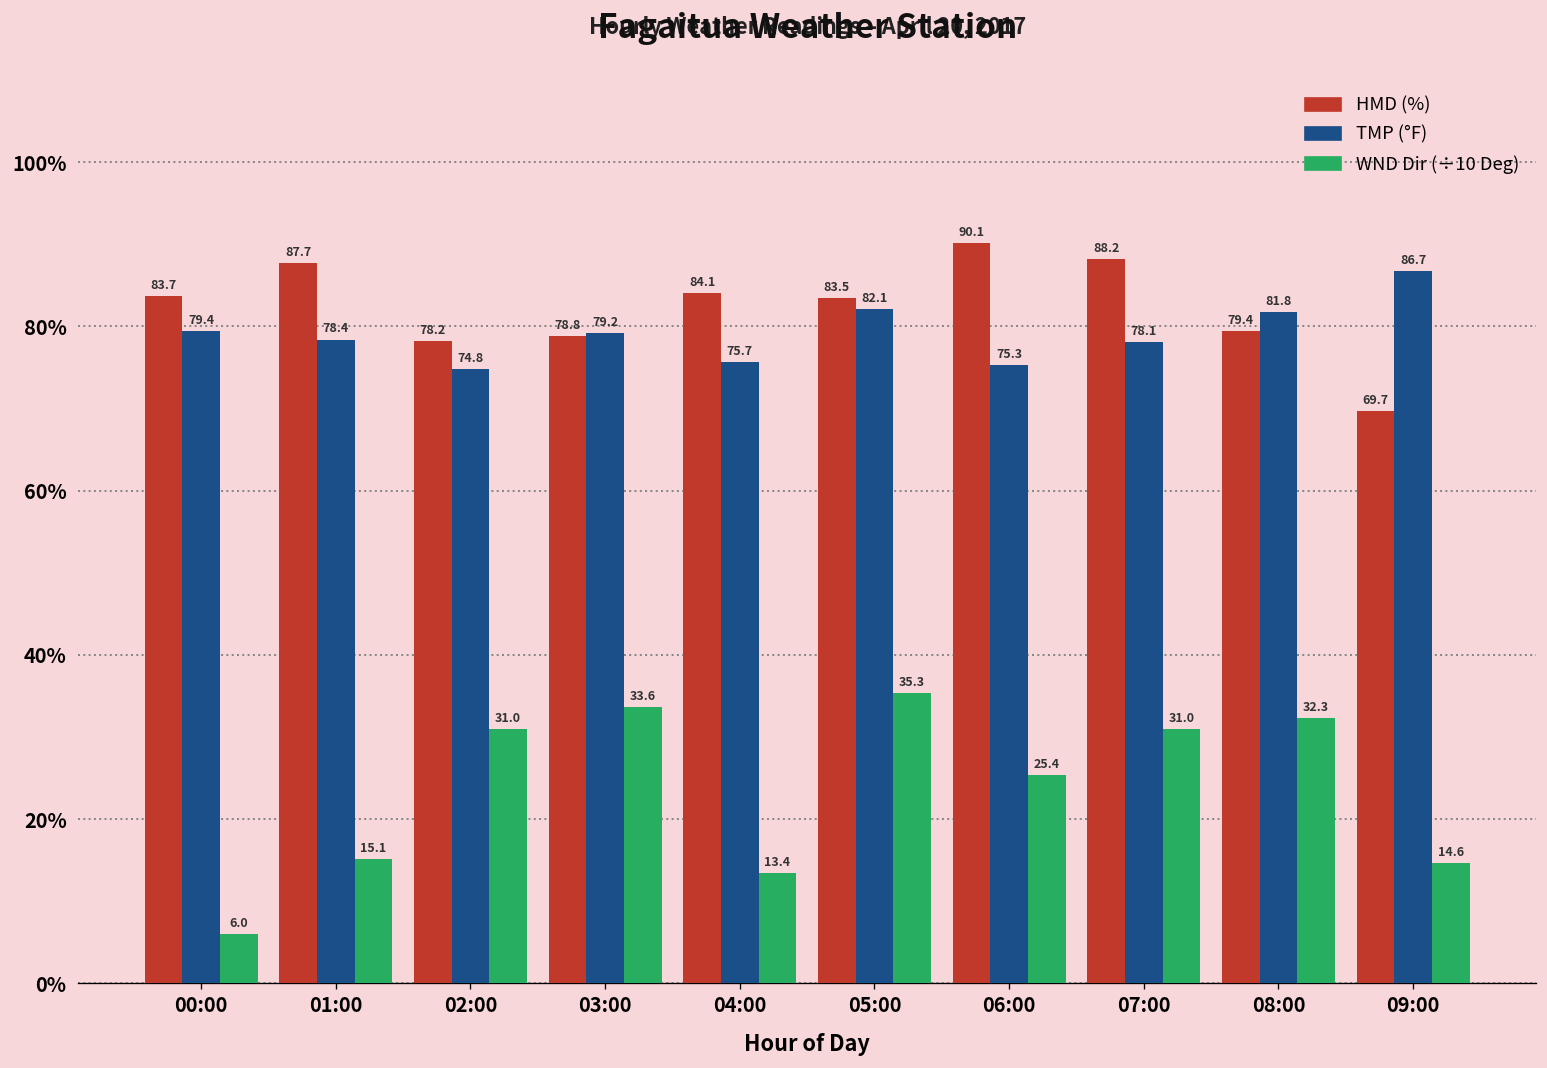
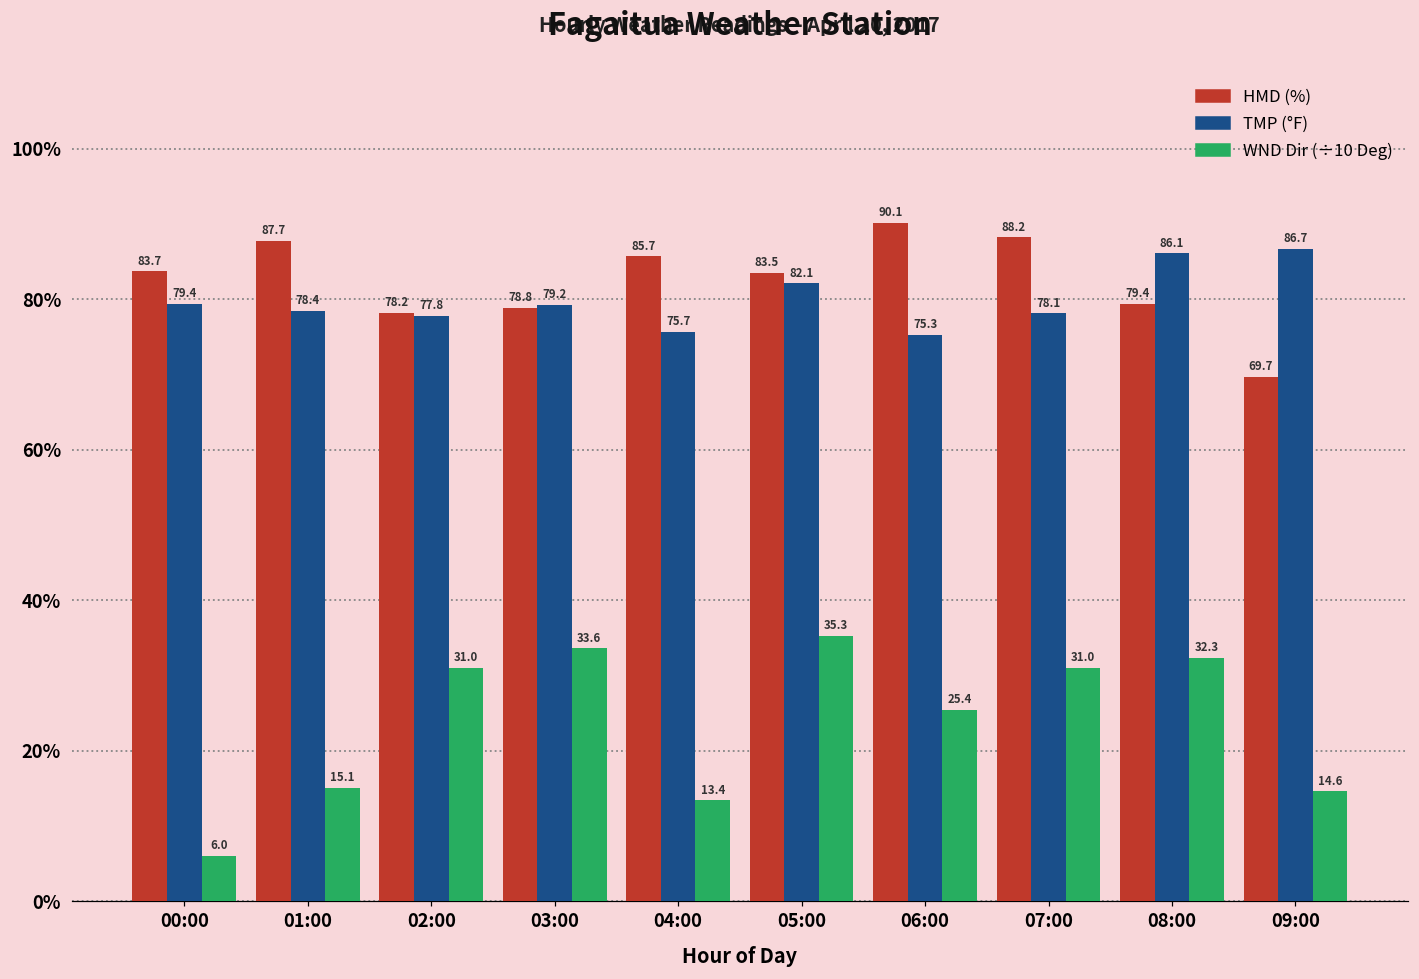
  {
    "HMD (%)": {
      "00:00": 83.7,
      "01:00": 87.7,
      "02:00": 78.2,
      "03:00": 78.8,
-     "04:00": 84.1,
+     "04:00": 85.7,
      "05:00": 83.5,
      "06:00": 90.1,
      "07:00": 88.2,
      "08:00": 79.4,
      "09:00": 69.7
    },
    "TMP (°F)": {
      "00:00": 79.4,
      "01:00": 78.4,
-     "02:00": 74.8,
+     "02:00": 77.8,
      "03:00": 79.2,
      "04:00": 75.7,
      "05:00": 82.1,
      "06:00": 75.3,
      "07:00": 78.1,
-     "08:00": 81.8,
+     "08:00": 86.1,
      "09:00": 86.7
    },
    "WND Dir (÷10 Deg)": {
      "00:00": 6.0,
      "01:00": 15.1,
      "02:00": 31.0,
      "03:00": 33.6,
      "04:00": 13.4,
      "05:00": 35.3,
      "06:00": 25.4,
      "07:00": 31.0,
      "08:00": 32.3,
      "09:00": 14.6
    }
  }
